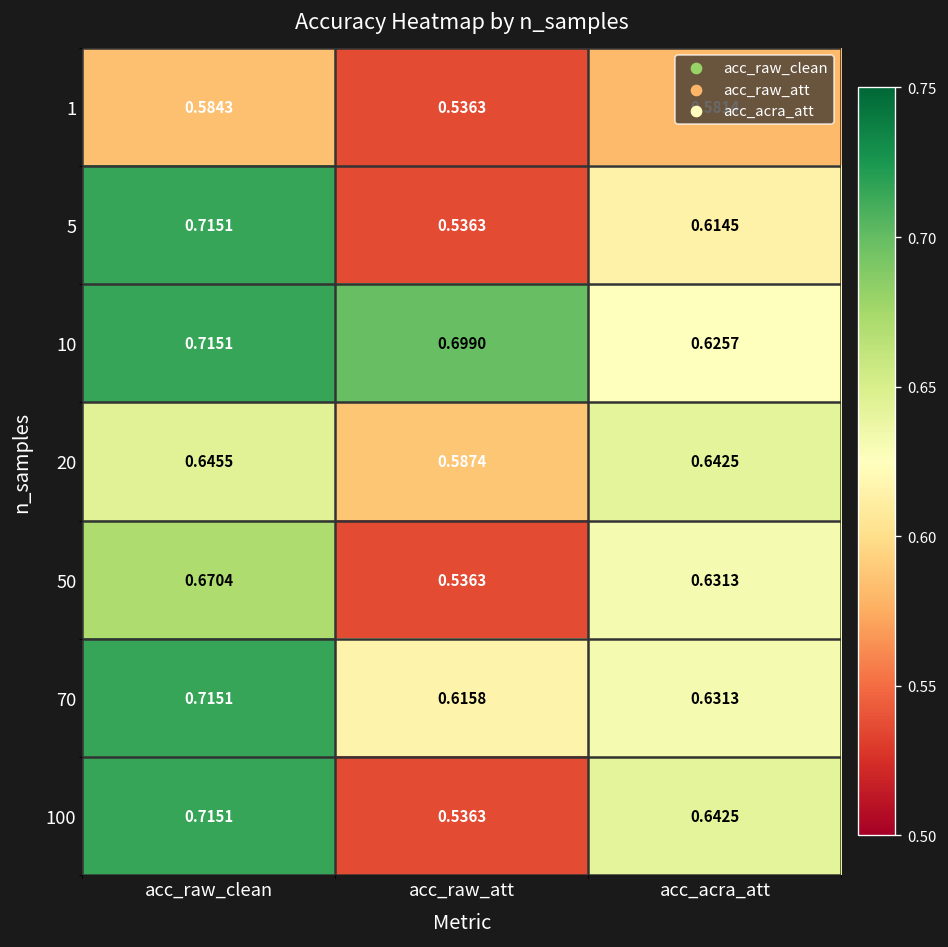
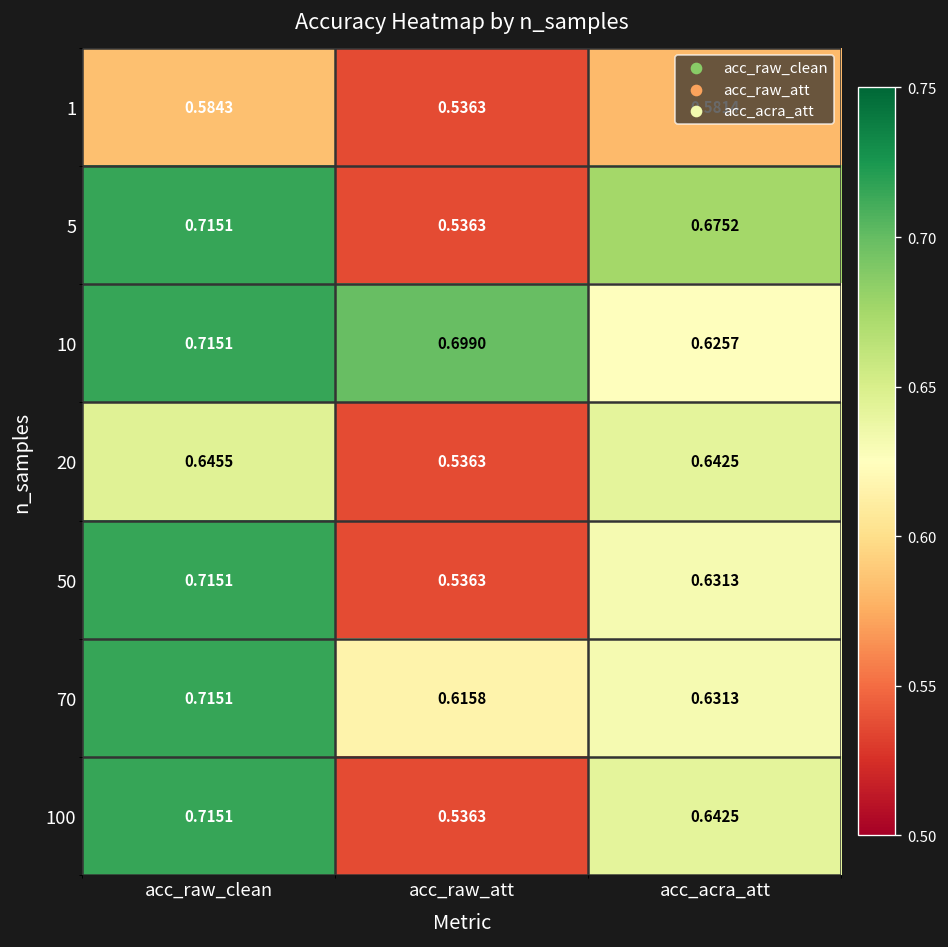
  {
    "1": {
      "acc_raw_clean": 0.5843,
      "acc_raw_att": 0.5363
    },
    "5": {
      "acc_raw_clean": 0.7151,
      "acc_raw_att": 0.5363,
-     "acc_acra_att": 0.6145
+     "acc_acra_att": 0.6752
    },
    "10": {
      "acc_raw_clean": 0.7151,
      "acc_raw_att": 0.6990,
      "acc_acra_att": 0.6257
    },
    "20": {
      "acc_raw_clean": 0.6455,
-     "acc_raw_att": 0.5874,
+     "acc_raw_att": 0.5363,
      "acc_acra_att": 0.6425
    },
    "50": {
-     "acc_raw_clean": 0.6704,
+     "acc_raw_clean": 0.7151,
      "acc_raw_att": 0.5363,
      "acc_acra_att": 0.6313
    },
    "70": {
      "acc_raw_clean": 0.7151,
      "acc_raw_att": 0.6158,
      "acc_acra_att": 0.6313
    },
    "100": {
      "acc_raw_clean": 0.7151,
      "acc_raw_att": 0.5363,
      "acc_acra_att": 0.6425
    }
  }
